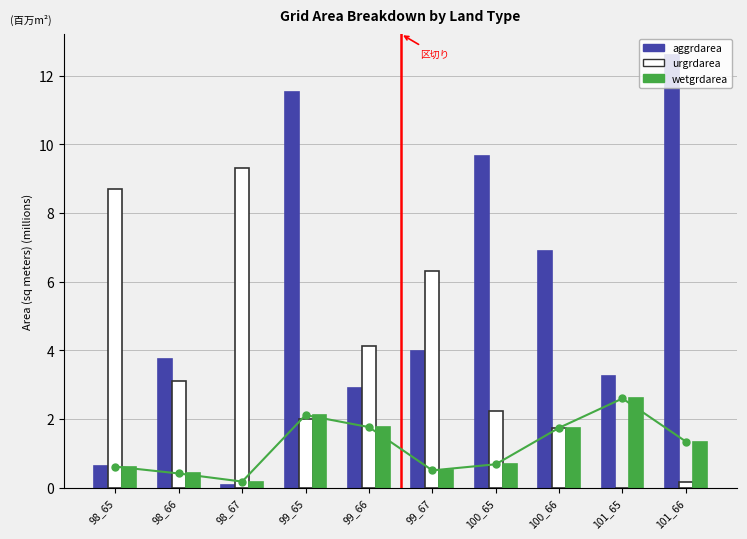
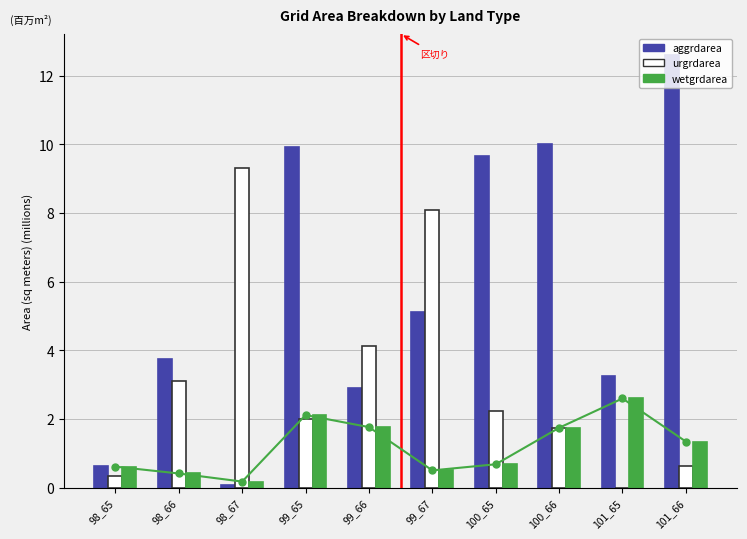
  {
    "aggrdarea": {
      "98_65": 0.6,
      "98_66": 3.7,
      "98_67": 0.1,
-     "99_65": 11.5,
+     "99_65": 9.9,
      "99_66": 2.9,
-     "99_67": 4.0,
+     "99_67": 5.1,
      "100_65": 9.6,
-     "100_66": 6.9,
+     "100_66": 10.0,
      "101_65": 3.3
    },
    "urgrdarea": {
-     "98_65": 8.7,
+     "98_65": 0.3,
      "98_66": 3.1,
      "98_67": 9.3,
      "99_65": 2.0,
      "99_66": 4.1,
-     "99_67": 6.3,
+     "99_67": 8.1,
      "100_65": 2.2,
      "100_66": 1.7,
      "101_65": 0.0,
-     "101_66": 0.2
+     "101_66": 0.6
    }
  }
